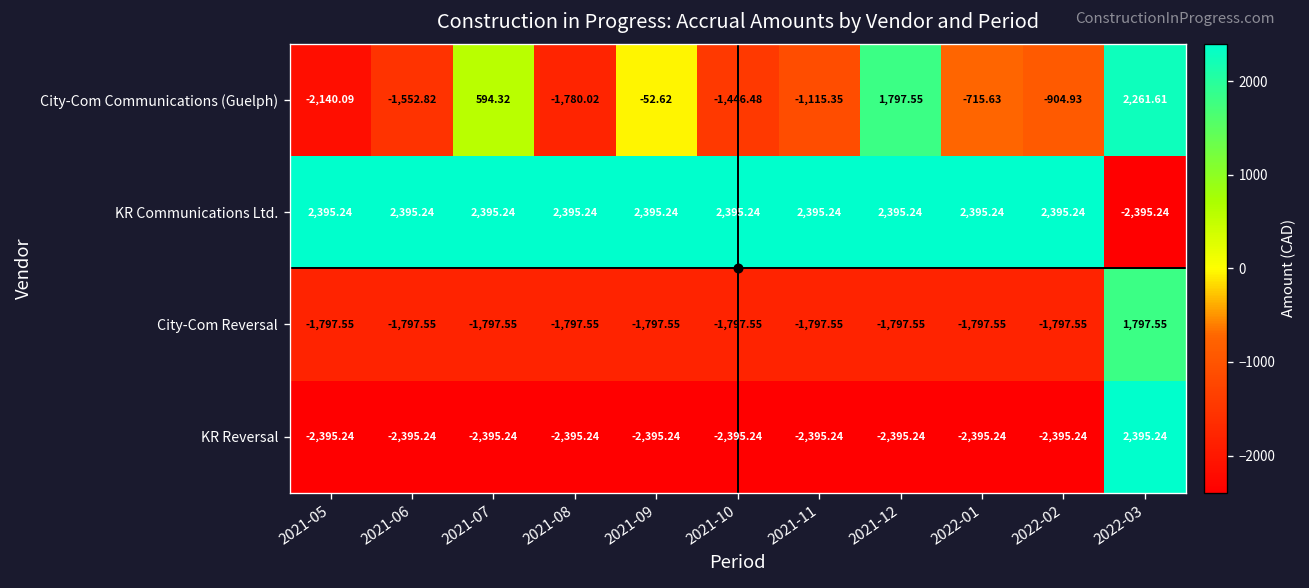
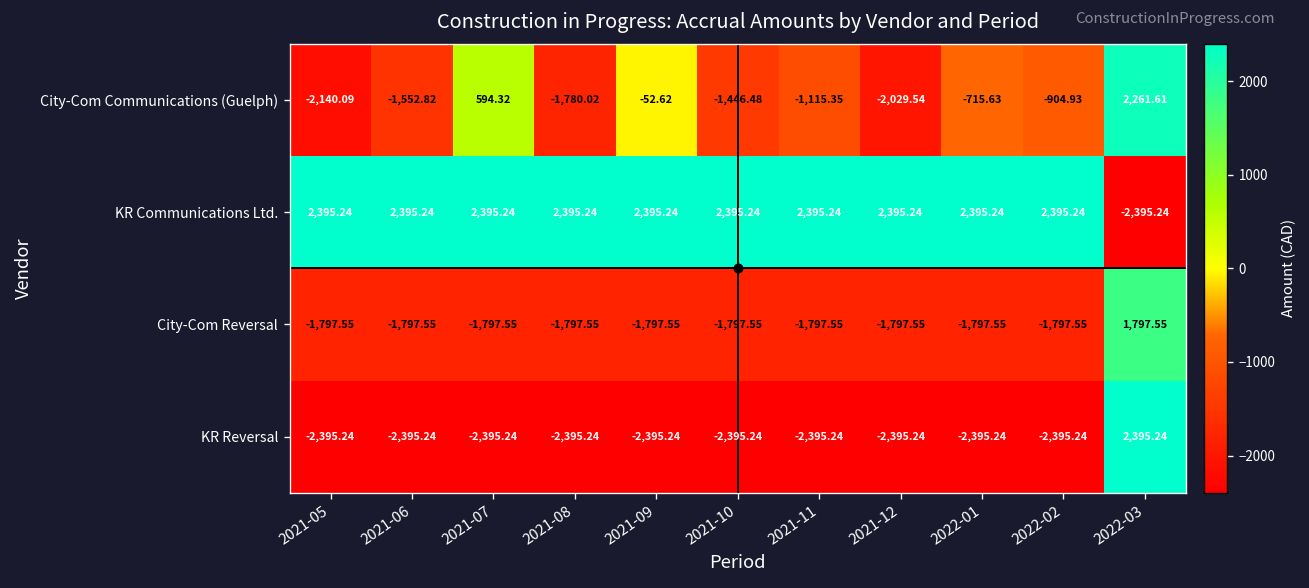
  {
    "City-Com Communications (Guelph)": {
      "2021-05": "-2,140.09",
      "2021-06": "-1,552.82",
      "2021-07": "594.32",
      "2021-08": "-1,780.02",
      "2021-09": "-52.62",
      "2021-10": "-1,446.48",
      "2021-11": "-1,115.35",
-     "2021-12": "1,797.55",
+     "2021-12": "-2,029.54",
      "2022-01": "-715.63",
      "2022-02": "-904.93",
      "2022-03": "2,261.61"
    },
    "KR Communications Ltd.": {
      "2021-05": "2,395.24",
      "2021-06": "2,395.24",
      "2021-07": "2,395.24",
      "2021-08": "2,395.24",
      "2021-09": "2,395.24",
      "2021-10": "2,395.24",
      "2021-11": "2,395.24",
      "2021-12": "2,395.24",
      "2022-01": "2,395.24",
      "2022-02": "2,395.24",
      "2022-03": "-2,395.24"
    },
    "City-Com Reversal": {
      "2021-05": "-1,797.55",
      "2021-06": "-1,797.55",
      "2021-07": "-1,797.55",
      "2021-08": "-1,797.55",
      "2021-09": "-1,797.55",
      "2021-10": "-1,797.55",
      "2021-11": "-1,797.55",
      "2021-12": "-1,797.55",
      "2022-01": "-1,797.55",
      "2022-02": "-1,797.55",
      "2022-03": "1,797.55"
    },
    "KR Reversal": {
      "2021-05": "-2,395.24",
      "2021-06": "-2,395.24",
      "2021-07": "-2,395.24",
      "2021-08": "-2,395.24",
      "2021-09": "-2,395.24",
      "2021-10": "-2,395.24",
      "2021-11": "-2,395.24",
      "2021-12": "-2,395.24",
      "2022-01": "-2,395.24",
      "2022-02": "-2,395.24",
      "2022-03": "2,395.24"
    }
  }
